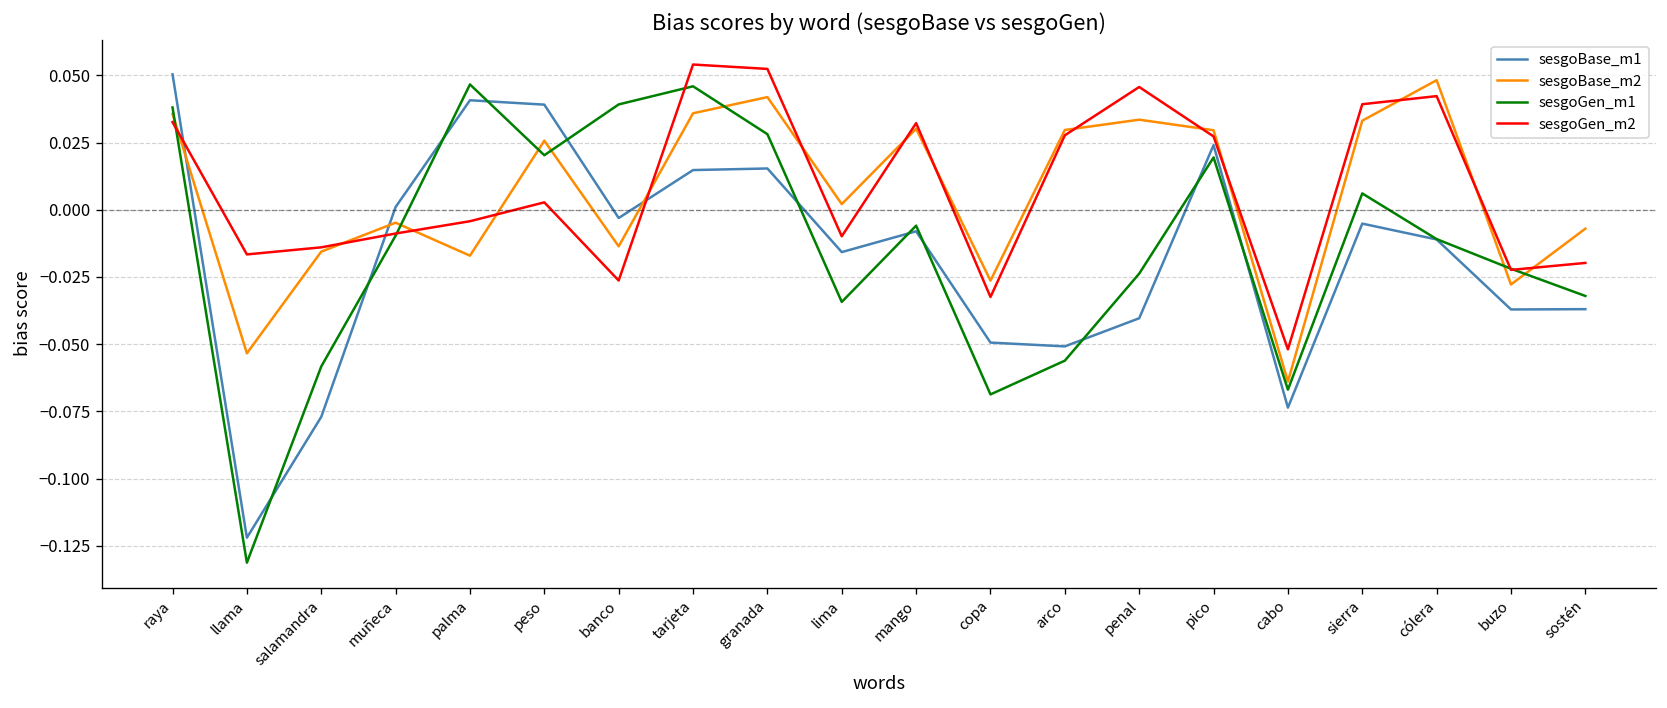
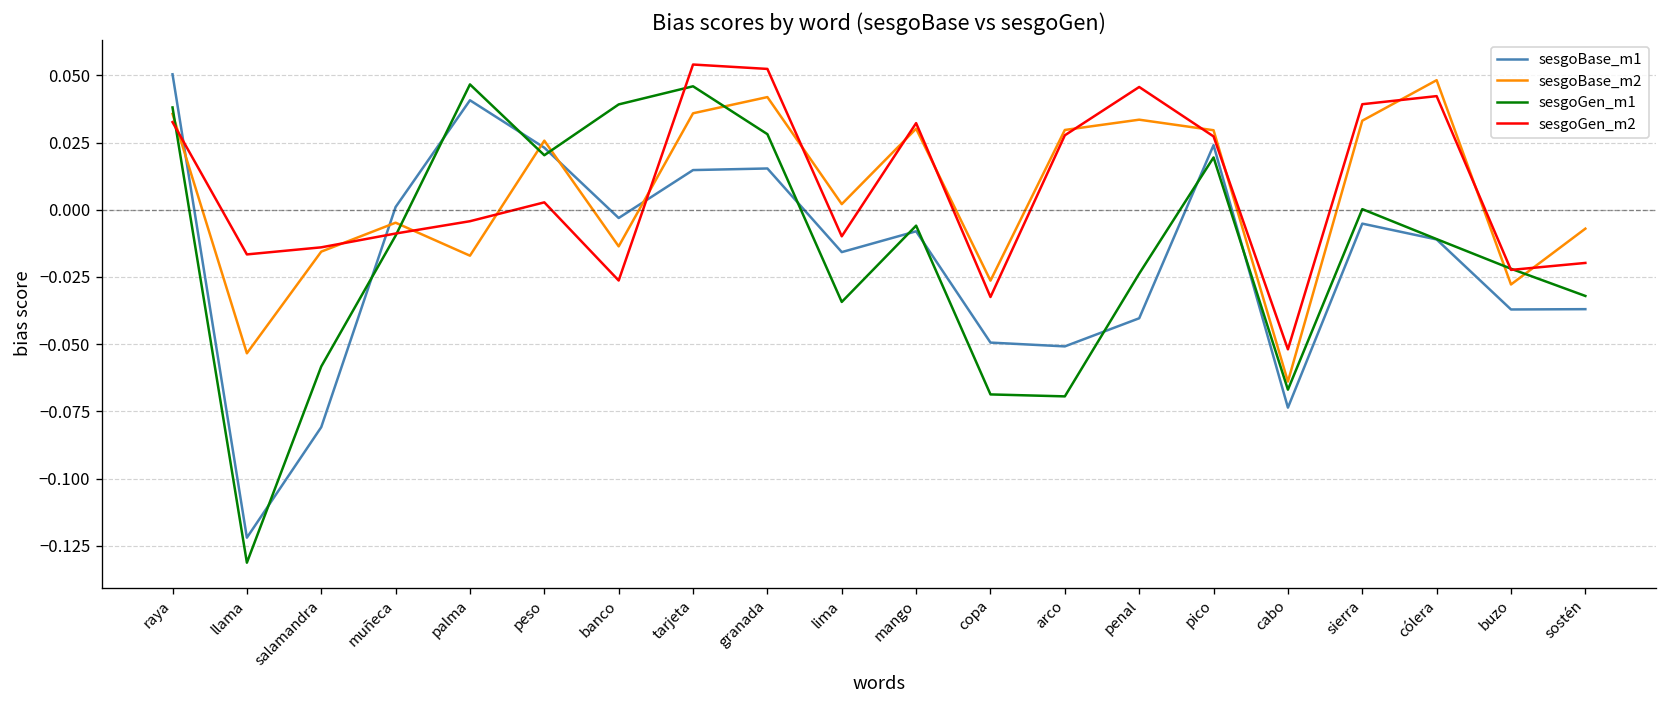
  {
    "sesgoBase_m1": {
      "raya": 0.050,
      "llama": -0.122,
-     "salamandra": -0.077,
+     "salamandra": -0.081,
      "muñeca": 0.001,
      "palma": 0.041,
-     "peso": 0.039,
+     "peso": 0.023,
      "banco": -0.003,
      "tarjeta": 0.015,
      "granada": 0.015,
      "lima": -0.016,
      "mango": -0.008,
      "copa": -0.049,
      "arco": -0.051,
      "penal": -0.040,
      "pico": 0.024,
      "cabo": -0.074,
      "sierra": -0.005,
      "buzo": -0.037,
      "sostén": -0.037
    },
    "sesgoBase_m2": {
      "raya": 0.036,
      "llama": -0.053,
      "salamandra": -0.016,
      "muñeca": -0.005,
      "palma": -0.017,
      "peso": 0.026,
      "banco": -0.014,
      "tarjeta": 0.036,
      "granada": 0.042,
      "lima": 0.002,
      "mango": 0.030,
      "copa": -0.026,
      "arco": 0.030,
      "penal": 0.034,
      "pico": 0.030,
      "cabo": -0.064,
      "sierra": 0.033,
      "cólera": 0.048,
      "buzo": -0.028,
      "sostén": -0.007
    },
    "sesgoGen_m1": {
      "raya": 0.038,
      "llama": -0.131,
      "salamandra": -0.058,
      "palma": 0.047,
      "peso": 0.020,
      "banco": 0.039,
      "tarjeta": 0.046,
      "granada": 0.028,
      "lima": -0.034,
      "mango": -0.006,
      "copa": -0.069,
-     "arco": -0.056,
+     "arco": -0.069,
      "penal": -0.024,
      "pico": 0.019,
      "cabo": -0.067,
-     "sierra": 0.006,
+     "sierra": 0.000,
      "sostén": -0.032
    },
    "sesgoGen_m2": {
      "raya": 0.033,
      "llama": -0.017,
      "salamandra": -0.014,
      "palma": -0.004,
      "peso": 0.003,
      "banco": -0.026,
      "tarjeta": 0.054,
      "granada": 0.052,
      "lima": -0.010,
      "mango": 0.032,
      "copa": -0.032,
      "arco": 0.028,
      "penal": 0.046,
      "pico": 0.027,
      "cabo": -0.052,
      "sierra": 0.039,
      "cólera": 0.042,
      "sostén": -0.020
    }
  }
